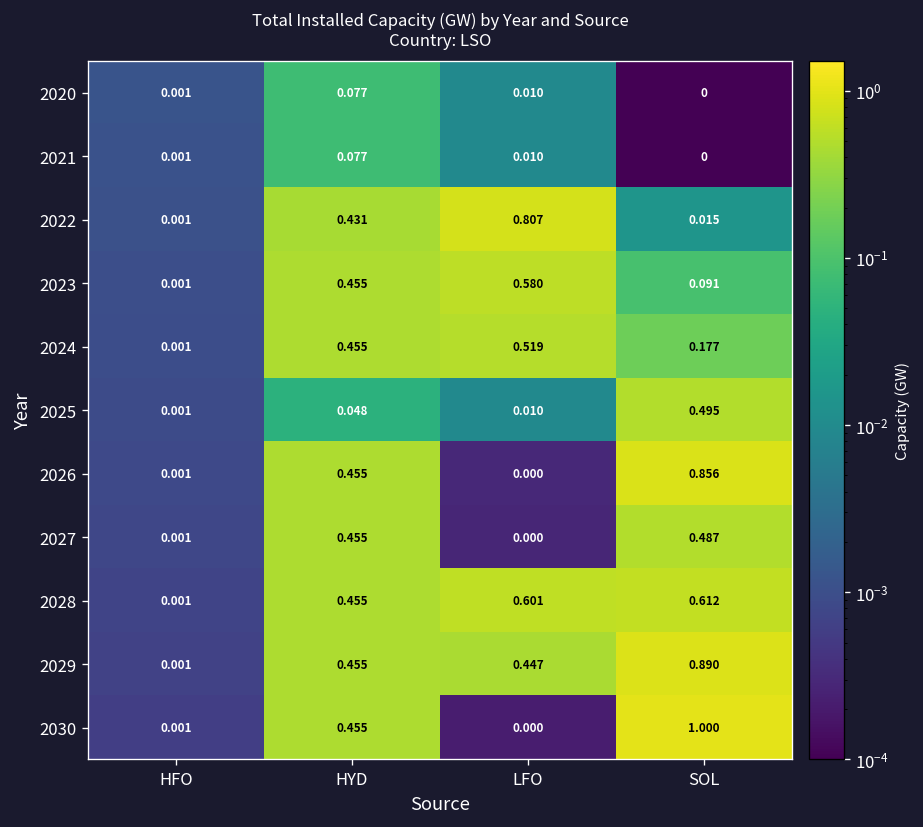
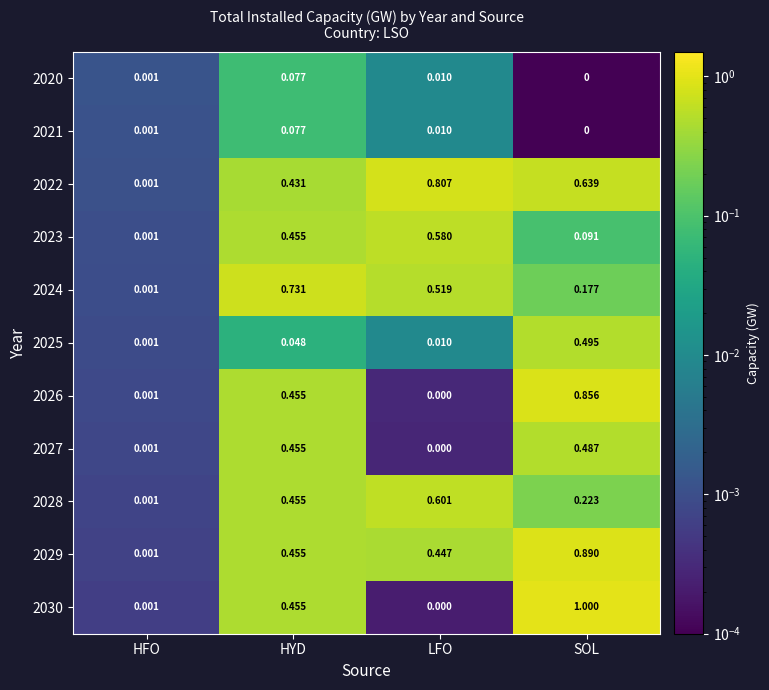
  {
    "2020": {
      "HFO": 0.001,
      "HYD": 0.077,
      "LFO": 0.010,
      "SOL": 0
    },
    "2021": {
      "HFO": 0.001,
      "HYD": 0.077,
      "LFO": 0.010,
      "SOL": 0
    },
    "2022": {
      "HFO": 0.001,
      "HYD": 0.431,
      "LFO": 0.807,
-     "SOL": 0.015
+     "SOL": 0.639
    },
    "2023": {
      "HFO": 0.001,
      "HYD": 0.455,
      "LFO": 0.580,
      "SOL": 0.091
    },
    "2024": {
      "HFO": 0.001,
-     "HYD": 0.455,
+     "HYD": 0.731,
      "LFO": 0.519,
      "SOL": 0.177
    },
    "2025": {
      "HFO": 0.001,
      "HYD": 0.048,
      "LFO": 0.010,
      "SOL": 0.495
    },
    "2026": {
      "HFO": 0.001,
      "HYD": 0.455,
      "LFO": 0.000,
      "SOL": 0.856
    },
    "2027": {
      "HFO": 0.001,
      "HYD": 0.455,
      "LFO": 0.000,
      "SOL": 0.487
    },
    "2028": {
      "HFO": 0.001,
      "HYD": 0.455,
      "LFO": 0.601,
-     "SOL": 0.612
+     "SOL": 0.223
    },
    "2029": {
      "HFO": 0.001,
      "HYD": 0.455,
      "LFO": 0.447,
      "SOL": 0.890
    },
    "2030": {
      "HFO": 0.001,
      "HYD": 0.455,
      "LFO": 0.000,
      "SOL": 1.000
    }
  }
